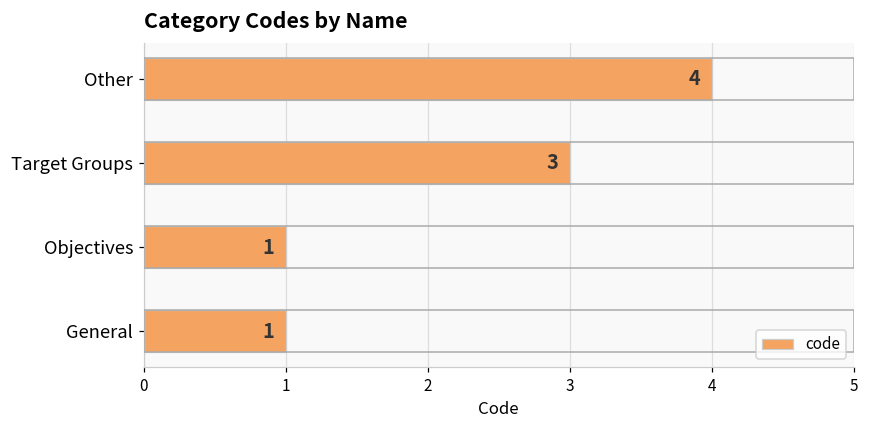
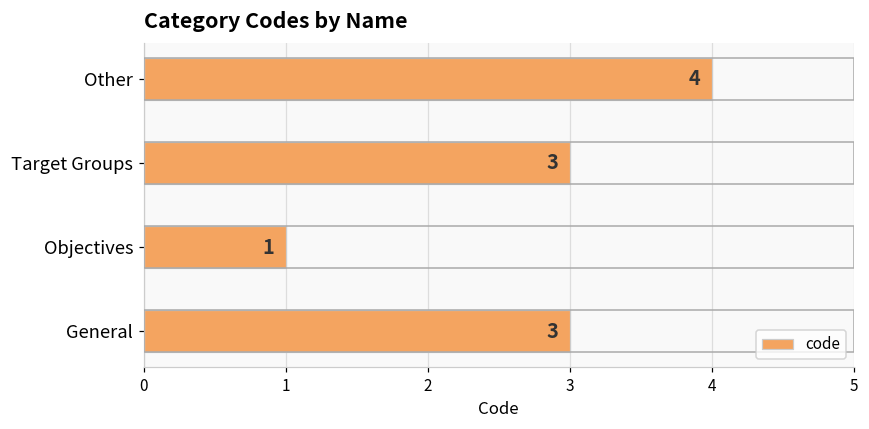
  {
    "Other": 4,
    "Target Groups": 3,
    "Objectives": 1,
-   "General": 1
+   "General": 3
  }
